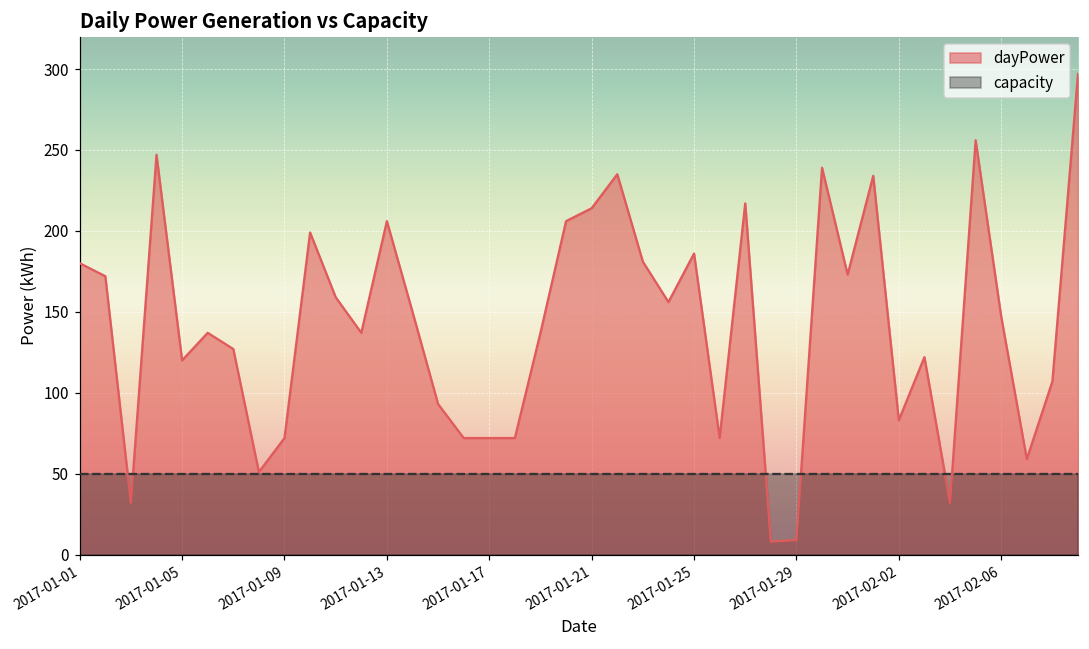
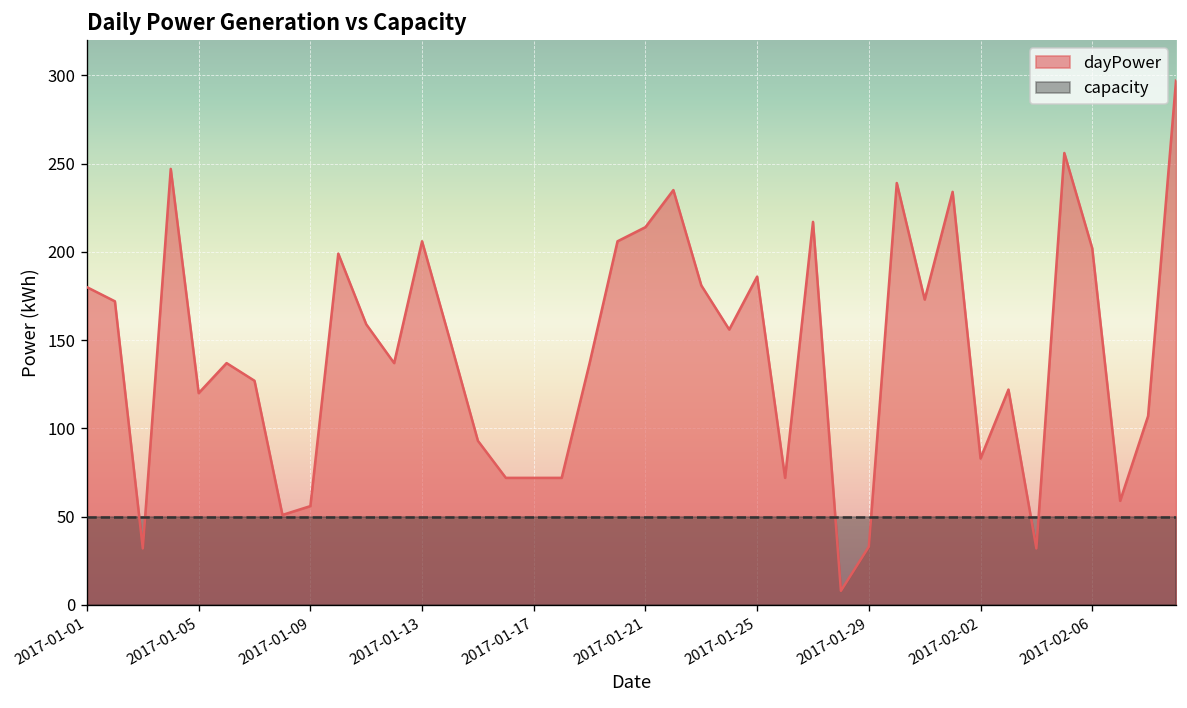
  {
    "dayPower": {
      "2017-01-01": 180,
      "2017-01-05": 120,
-     "2017-01-09": 72,
+     "2017-01-09": 56,
      "2017-01-13": 206,
      "2017-01-17": 72,
      "2017-01-21": 214,
      "2017-01-25": 186,
-     "2017-01-29": 9,
+     "2017-01-29": 33,
      "2017-02-02": 83,
-     "2017-02-06": 147
+     "2017-02-06": 202
    },
    "capacity": {
      "2017-01-01": 50,
      "2017-01-05": 50,
      "2017-01-09": 50,
      "2017-01-13": 50,
      "2017-01-17": 50,
      "2017-01-21": 50,
      "2017-01-25": 50,
      "2017-01-29": 50,
      "2017-02-02": 50,
      "2017-02-06": 50
    }
  }
